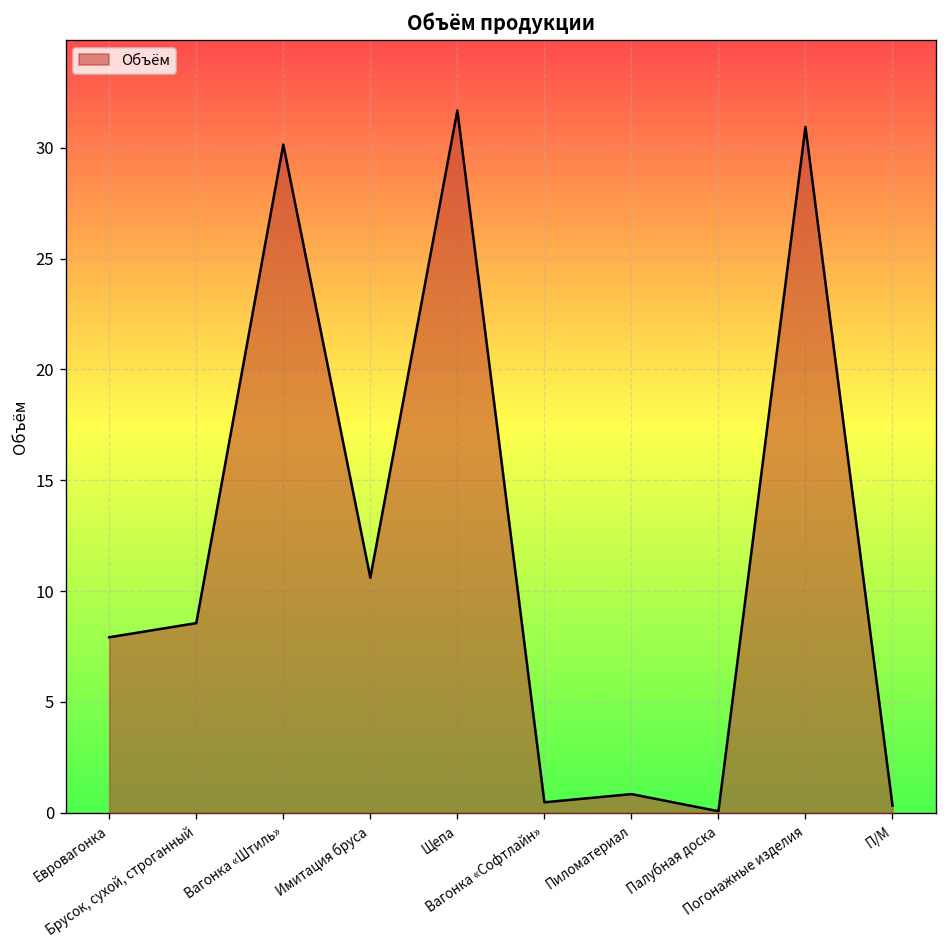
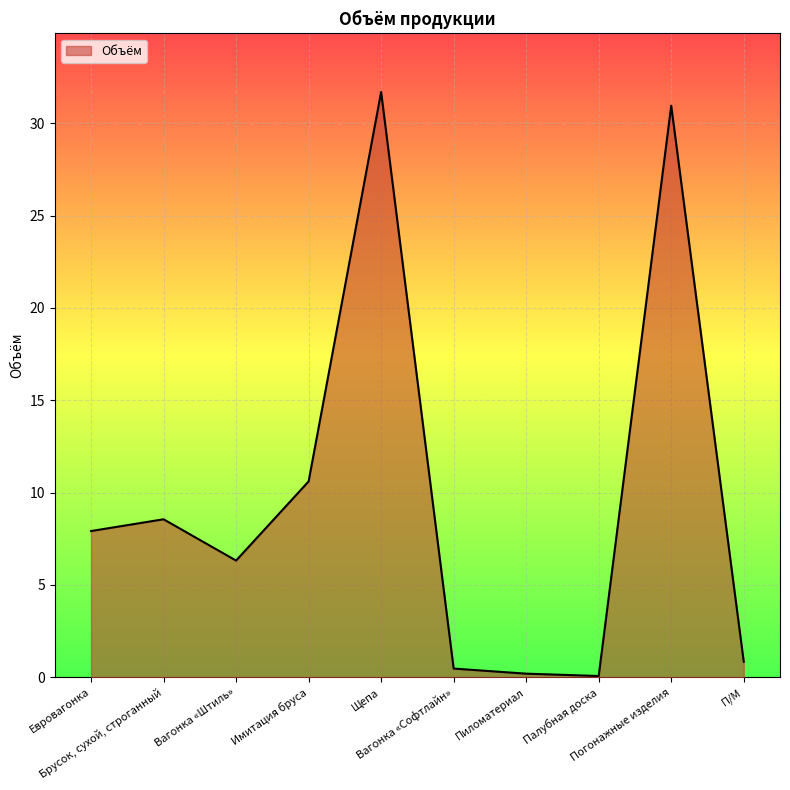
  {
    "Евровагонка": 7.9,
    "Брусок, сухой, строганный": 8.6,
-   "Вагонка «Штиль»": 30.1,
+   "Вагонка «Штиль»": 6.3,
    "Имитация бруса": 10.6,
    "Щепа": 31.7,
    "Вагонка «Софтлайн»": 0.5,
-   "Пиломатериал": 0.8,
+   "Пиломатериал": 0.2,
    "Палубная доска": 0.1,
    "Погонажные изделия": 30.9,
-   "П/М": 0.3
+   "П/М": 0.8
  }
